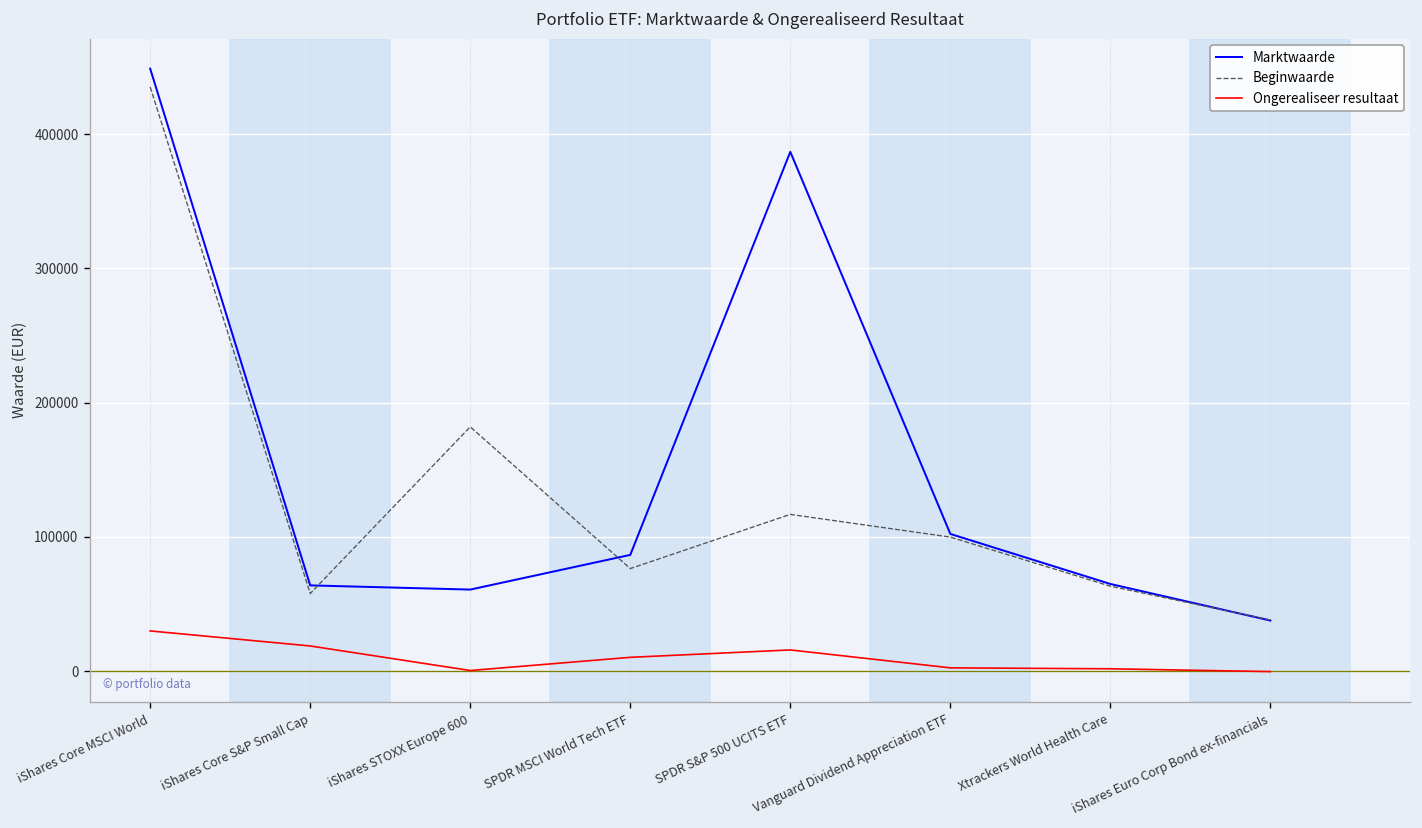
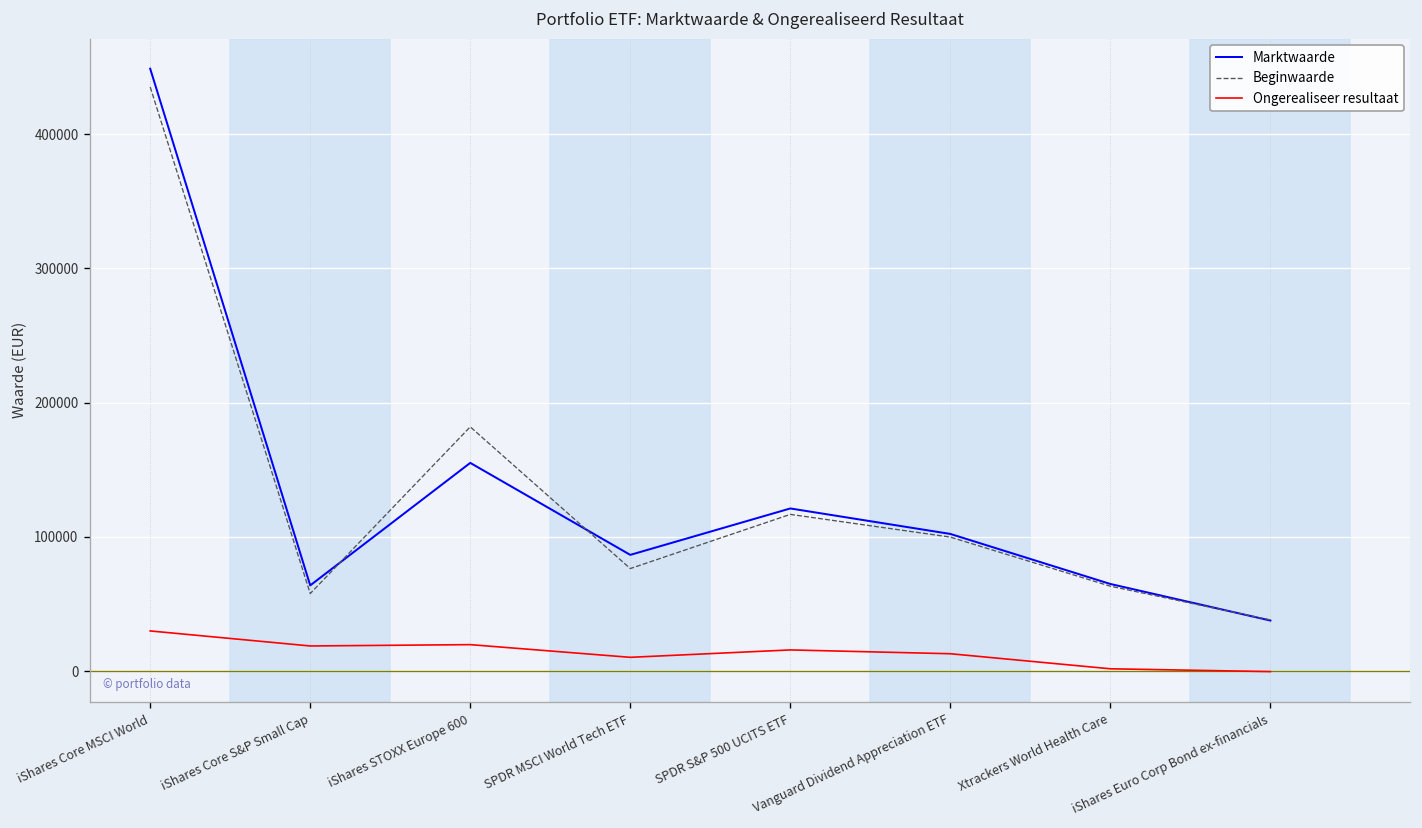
  {
    "Marktwaarde": {
      "iShares Core MSCI World": 449000,
      "iShares Core S&P Small Cap": 64000,
-     "iShares STOXX Europe 600": 61000,
+     "iShares STOXX Europe 600": 155000,
      "SPDR MSCI World Tech ETF": 87000,
-     "SPDR S&P 500 UCITS ETF": 387000,
+     "SPDR S&P 500 UCITS ETF": 121000,
      "Vanguard Dividend Appreciation ETF": 102000
    },
    "Beginwaarde": {
      "iShares Core MSCI World": 435000,
      "iShares Core S&P Small Cap": 58000,
      "iShares STOXX Europe 600": 182000,
      "SPDR MSCI World Tech ETF": 76000,
      "SPDR S&P 500 UCITS ETF": 117000,
      "Vanguard Dividend Appreciation ETF": 100000
    },
    "Ongerealiseer resultaat": {
      "iShares Core MSCI World": 30000,
      "iShares Core S&P Small Cap": 19000,
-     "iShares STOXX Europe 600": 0,
+     "iShares STOXX Europe 600": 20000,
      "SPDR MSCI World Tech ETF": 10000,
      "SPDR S&P 500 UCITS ETF": 16000,
-     "Vanguard Dividend Appreciation ETF": 2000,
+     "Vanguard Dividend Appreciation ETF": 13000,
      "Xtrackers World Health Care": 2000,
      "iShares Euro Corp Bond ex-financials": 0
    }
  }
